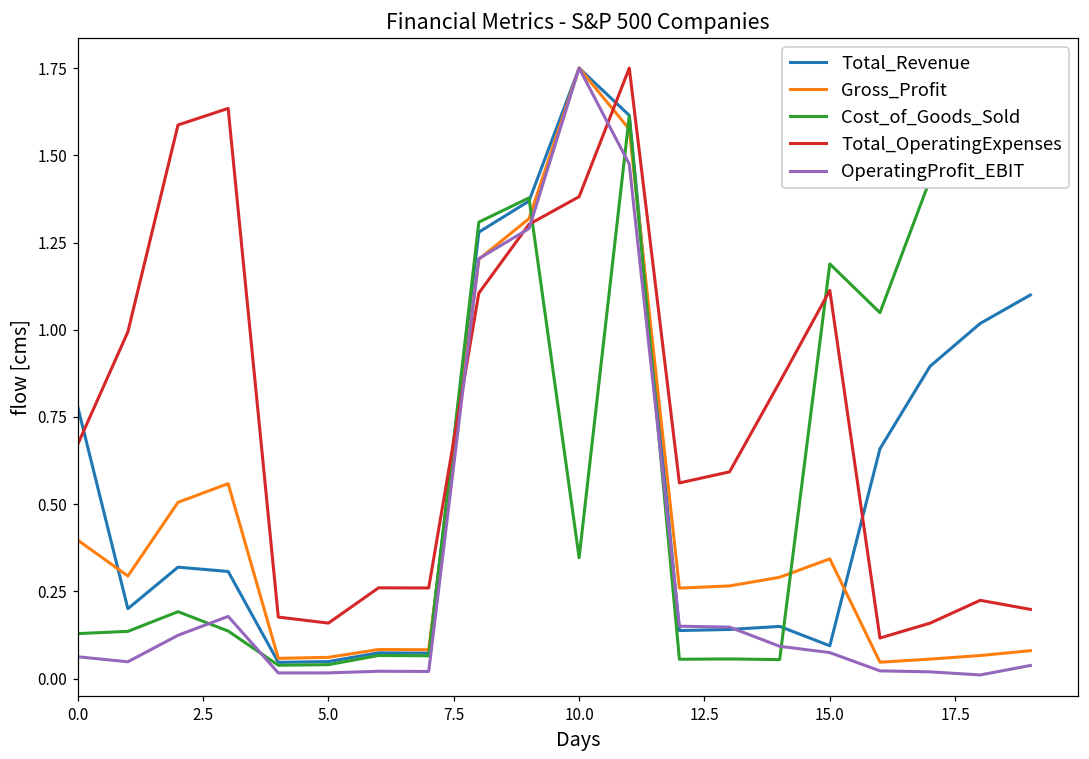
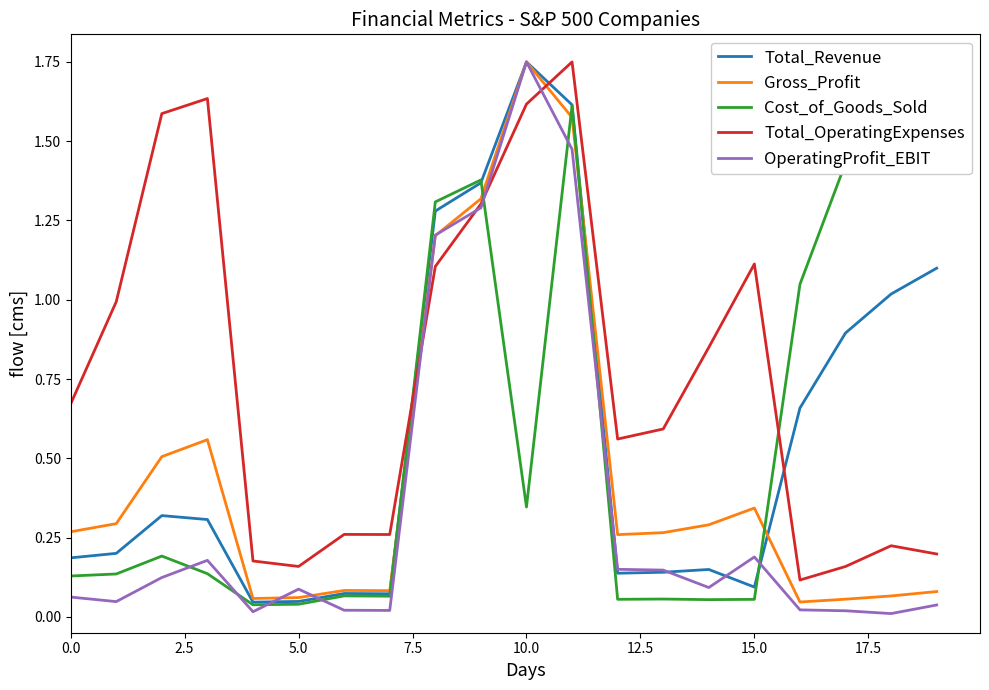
  {
    "Total_Revenue": {
-     "0.0": 0.78,
+     "0.0": 0.19,
      "5.0": 0.05,
      "15.0": 0.09
    },
    "Gross_Profit": {
-     "0.0": 0.40,
+     "0.0": 0.27,
      "5.0": 0.06,
      "15.0": 0.34
    },
    "Cost_of_Goods_Sold": {
      "0.0": 0.13,
      "5.0": 0.04,
      "10.0": 0.35,
-     "15.0": 1.19
+     "15.0": 0.06
    },
    "Total_OperatingExpenses": {
      "0.0": 0.67,
      "5.0": 0.16,
-     "10.0": 1.38,
+     "10.0": 1.62,
      "15.0": 1.11
    },
    "OperatingProfit_EBIT": {
      "0.0": 0.06,
-     "5.0": 0.02,
-     "15.0": 0.07
+     "5.0": 0.09,
+     "15.0": 0.19
    }
  }
